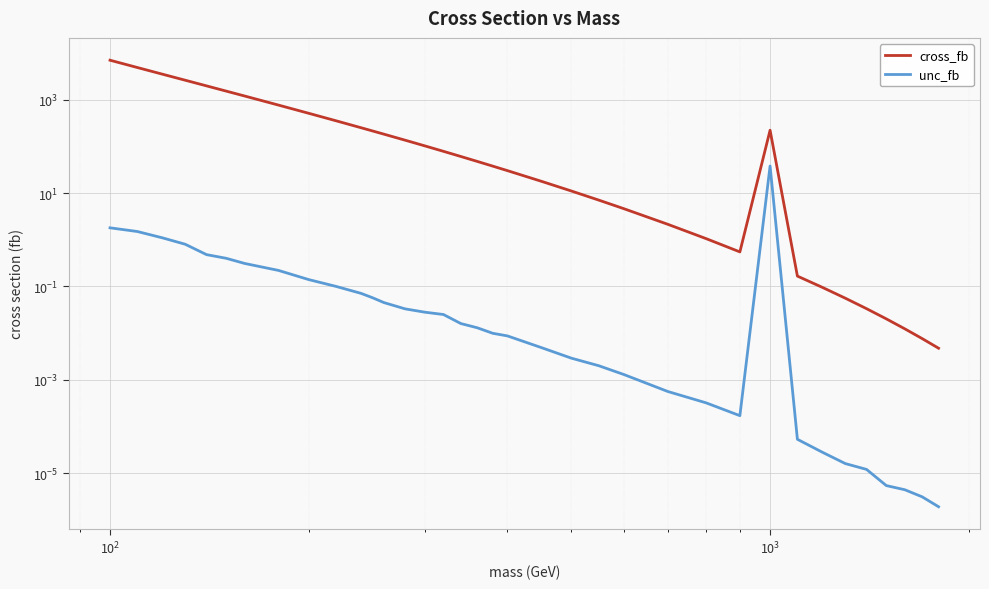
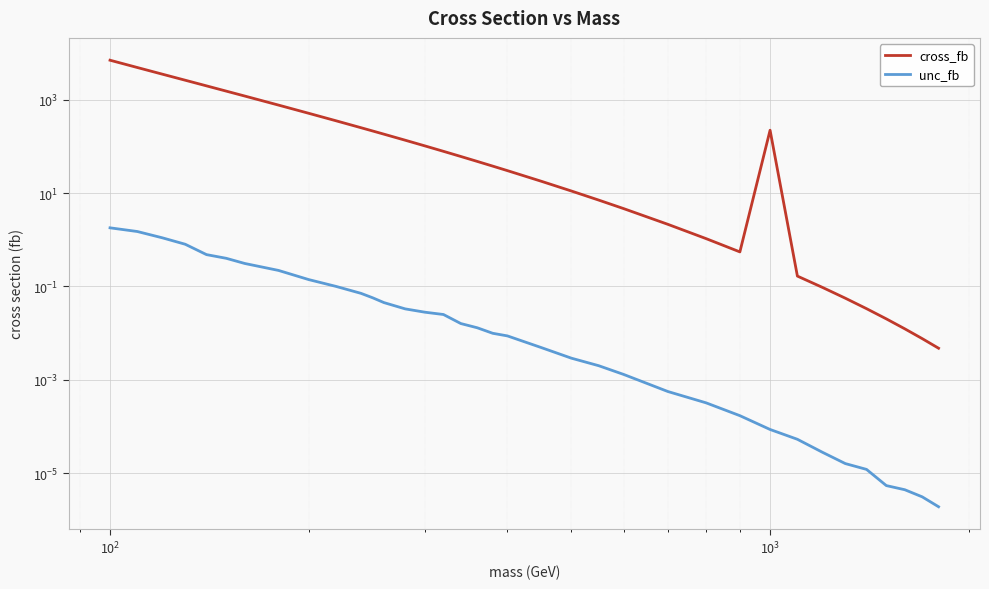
  {
    "cross_fb": {
      "10^2": 7000,
      "10^3": 200
    },
    "unc_fb": {
      "10^2": 2,
-     "10^3": 40
+     "10^3": 0
    }
  }
